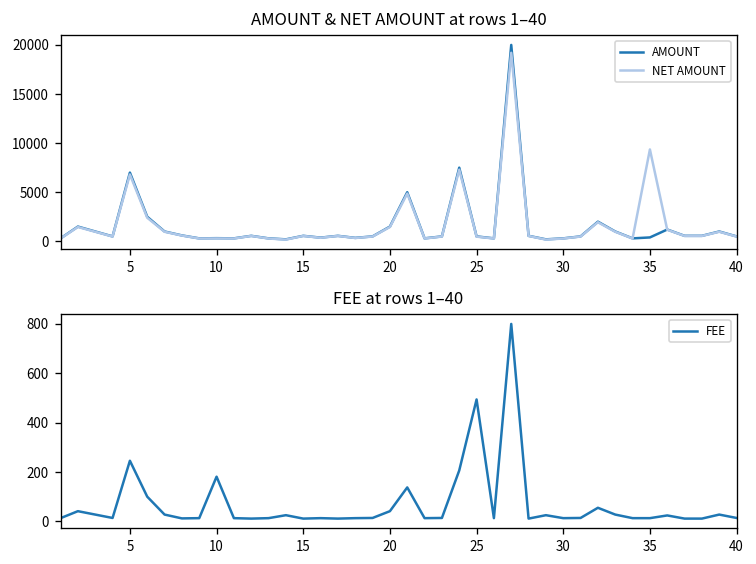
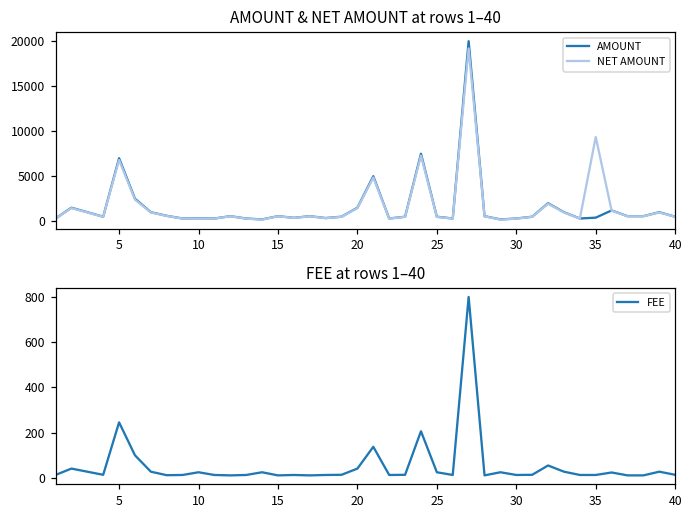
  {
    "AMOUNT & NET AMOUNT at rows 1–40": {
      "AMOUNT": {
        "35": 0
      },
      "NET AMOUNT": {
        "35": 9000
      }
    },
    "FEE at rows 1–40": {
      "5": 250,
-     "10": 180,
+     "10": 30,
      "15": 10,
      "20": 40,
-     "25": 490,
+     "25": 30,
      "30": 10,
      "35": 10,
      "40": 10
    }
  }
